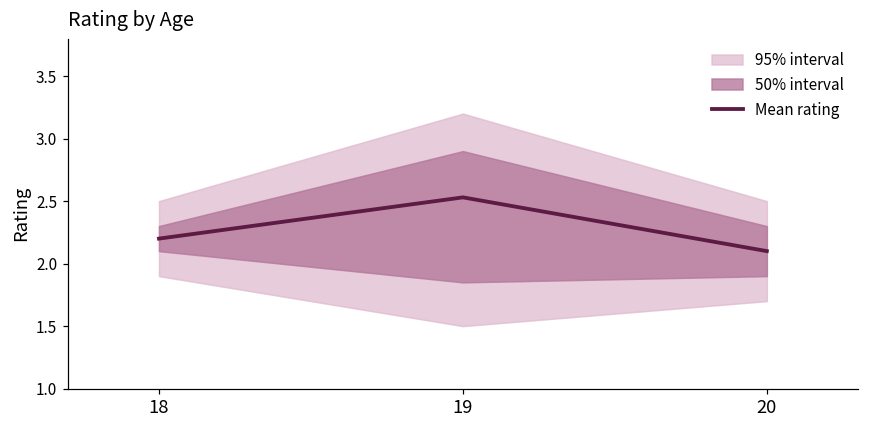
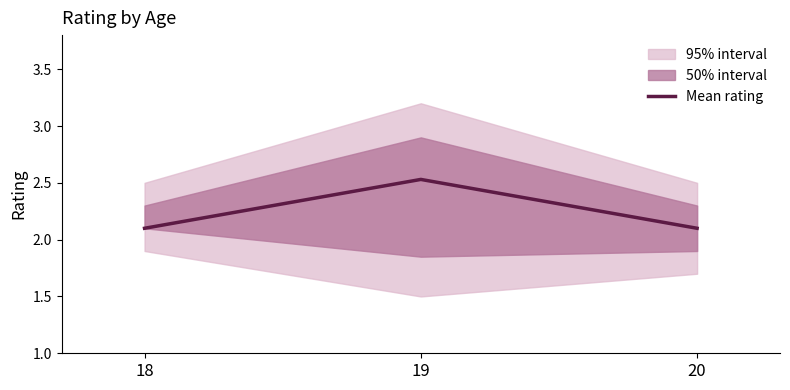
  {
    "Mean rating": {
-     "18": 2.2,
+     "18": 2.1,
      "19": 2.53,
      "20": 2.1
    }
  }
